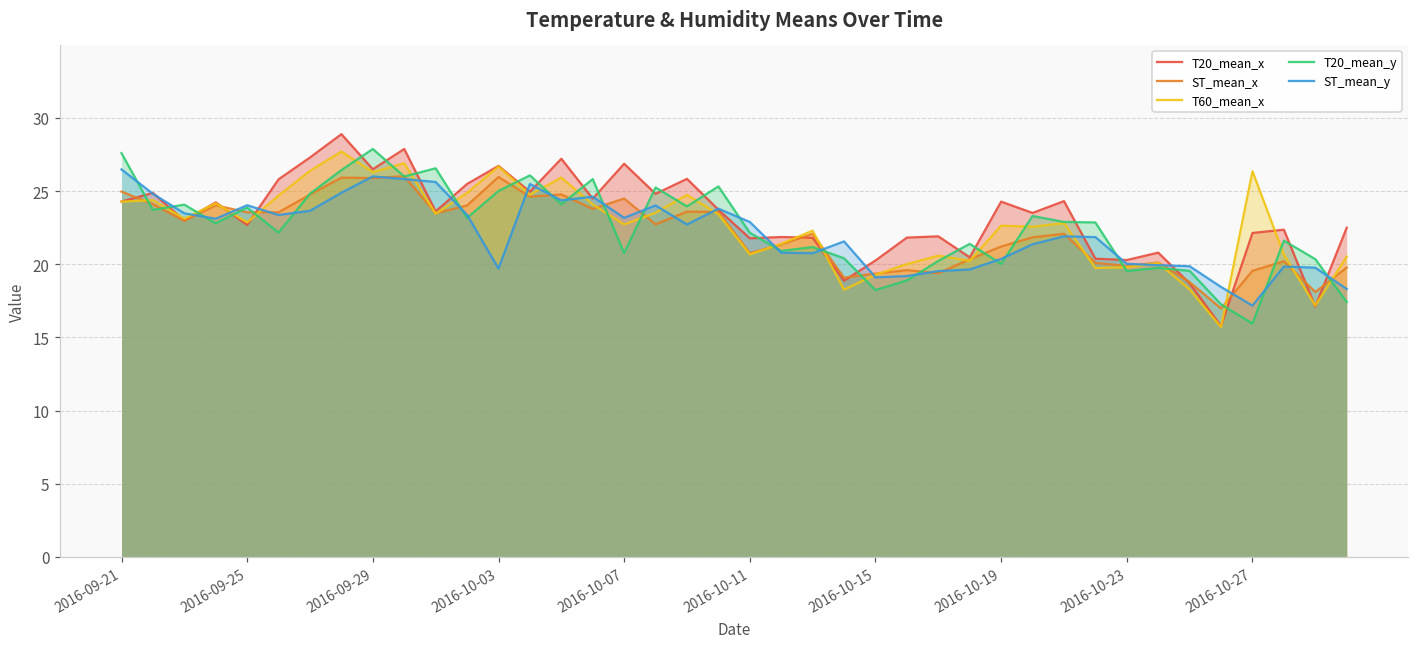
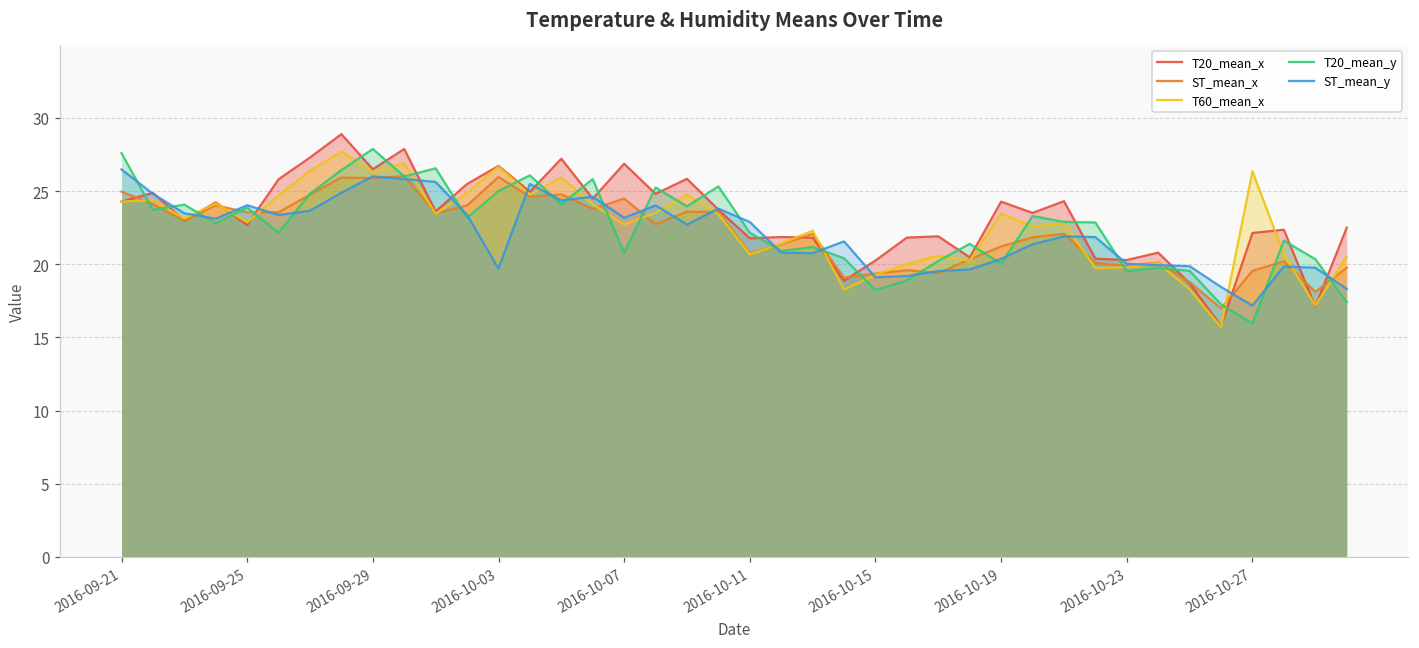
  {
    "T60_mean_x": {
      "2016-09-29": 26.3,
      "2016-10-07": 22.7,
-     "2016-10-19": 22.6,
+     "2016-10-19": 23.5,
      "2016-10-27": 26.4
    },
    "T20_mean_y": {
      "2016-09-21": 27.6,
      "2016-09-29": 27.9,
      "2016-10-03": 25.0,
      "2016-10-07": 20.8,
      "2016-10-11": 22.1,
      "2016-10-15": 18.2,
      "2016-10-19": 20.0,
      "2016-10-23": 19.5,
      "2016-10-27": 15.9
    },
    "ST_mean_y": {
      "2016-09-21": 26.5,
      "2016-10-03": 19.7,
      "2016-10-07": 23.2,
      "2016-10-11": 22.9,
      "2016-10-19": 20.4,
      "2016-10-27": 17.2
    }
  }
